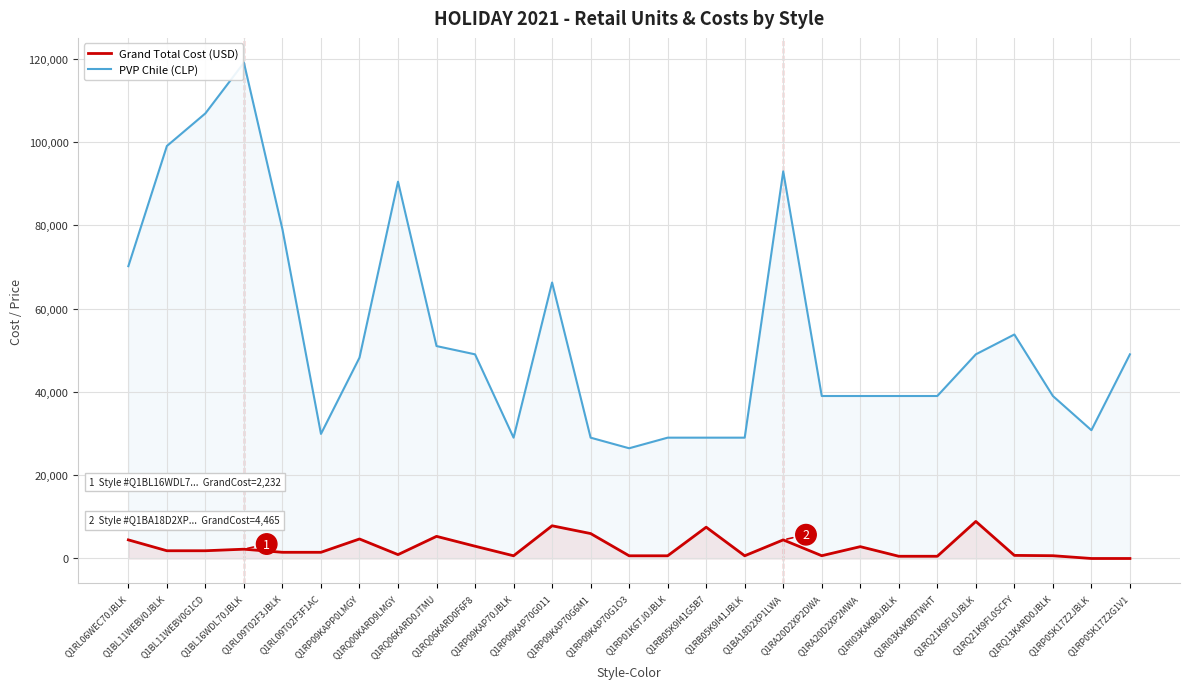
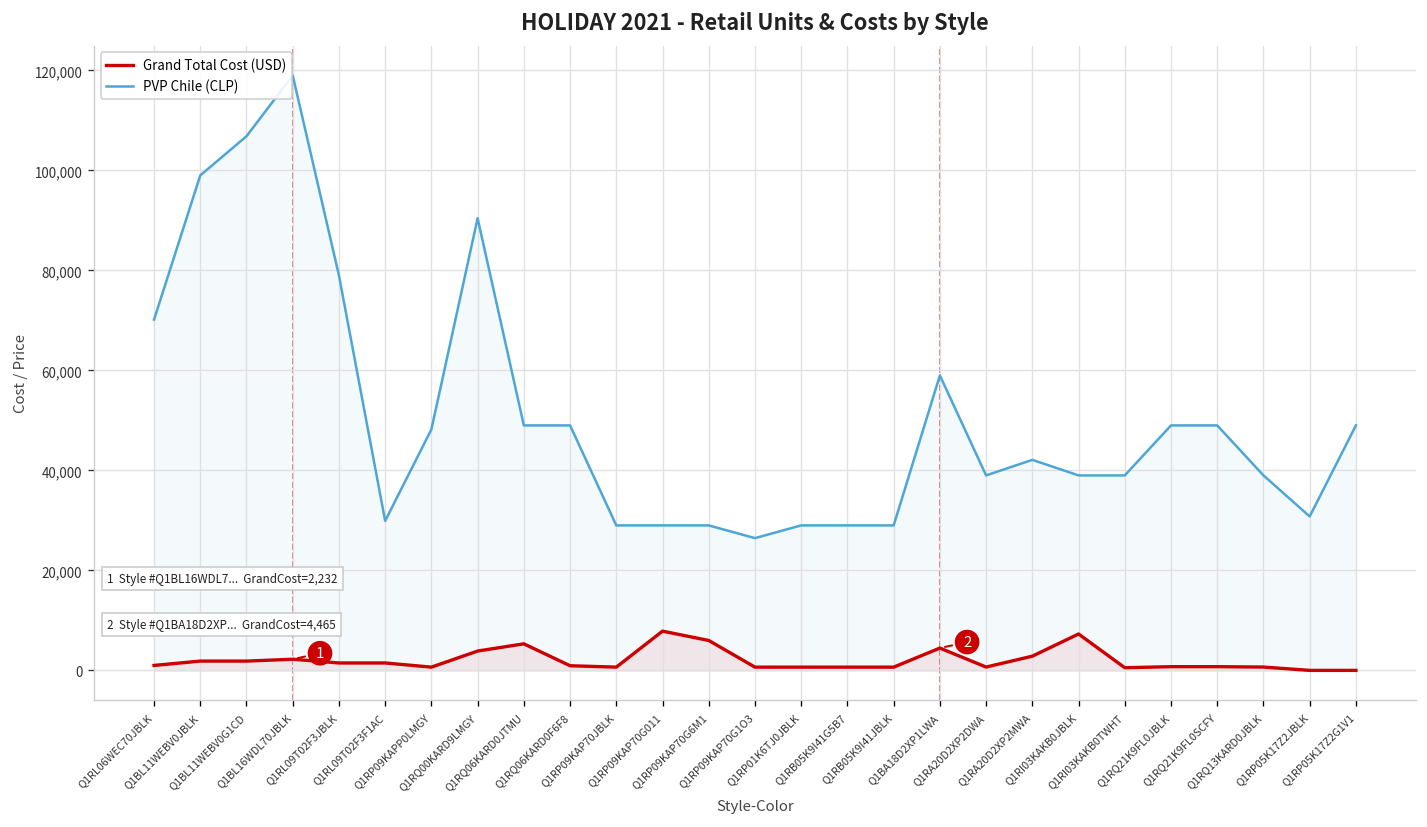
  {
    "Grand Total Cost (USD)": {
-     "Q1RL06WEC70JBLK": "4,000",
+     "Q1RL06WEC70JBLK": "1,000",
      "Q1BL11WEBV0JBLK": "2,000",
      "Q1BL11WEBV0G1CD": "2,000",
      "Q1RL09T02F3JBLK": "1,000",
      "Q1RL09T02F3F1AC": "1,000",
-     "Q1RP09KAPP0LMGY": "5,000",
-     "Q1RQ00KARD9LMGY": "1,000",
+     "Q1RP09KAPP0LMGY": "1,000",
+     "Q1RQ00KARD9LMGY": "4,000",
      "Q1RQ06KARD0JTMU": "5,000",
-     "Q1RQ06KARD0F6F8": "3,000",
+     "Q1RQ06KARD0F6F8": "1,000",
      "Q1RP09KAP70JBLK": "1,000",
      "Q1RP09KAP70G011": "8,000",
      "Q1RP09KAP70G6M1": "6,000",
      "Q1RP09KAP70G1O3": "1,000",
      "Q1RP01K6TJ0JBLK": "1,000",
-     "Q1RB05K9I41G5B7": "8,000",
+     "Q1RB05K9I41G5B7": "1,000",
      "Q1RB05K9I41JBLK": "1,000",
      "Q1RA20D2XP2DWA": "1,000",
      "Q1RA20D2XP2MWA": "3,000",
-     "Q1RI03KAKB0JBLK": "1,000",
+     "Q1RI03KAKB0JBLK": "7,000",
      "Q1RI03KAKB0TWHT": "1,000",
-     "Q1RQ21K9FL0JBLK": "9,000",
+     "Q1RQ21K9FL0JBLK": "1,000",
      "Q1RQ21K9FL0SCFY": "1,000",
      "Q1RQ13KARD0JBLK": "1,000",
      "Q1RP05K17Z2JBLK": "0",
      "Q1RP05K17Z2G1V1": "0"
    },
    "PVP Chile (CLP)": {
      "Q1RL06WEC70JBLK": "70,000",
      "Q1BL11WEBV0JBLK": "99,000",
      "Q1BL11WEBV0G1CD": "107,000",
      "Q1BL16WDL70JBLK": "119,000",
      "Q1RL09T02F3JBLK": "79,000",
      "Q1RL09T02F3F1AC": "30,000",
      "Q1RP09KAPP0LMGY": "48,000",
      "Q1RQ00KARD9LMGY": "90,000",
-     "Q1RQ06KARD0JTMU": "51,000",
+     "Q1RQ06KARD0JTMU": "49,000",
      "Q1RQ06KARD0F6F8": "49,000",
      "Q1RP09KAP70JBLK": "29,000",
-     "Q1RP09KAP70G011": "66,000",
+     "Q1RP09KAP70G011": "29,000",
      "Q1RP09KAP70G6M1": "29,000",
      "Q1RP09KAP70G1O3": "26,000",
      "Q1RP01K6TJ0JBLK": "29,000",
      "Q1RB05K9I41G5B7": "29,000",
      "Q1RB05K9I41JBLK": "29,000",
-     "Q1BA18D2XP1LWA": "93,000",
+     "Q1BA18D2XP1LWA": "59,000",
      "Q1RA20D2XP2DWA": "39,000",
-     "Q1RA20D2XP2MWA": "39,000",
+     "Q1RA20D2XP2MWA": "42,000",
      "Q1RI03KAKB0JBLK": "39,000",
      "Q1RI03KAKB0TWHT": "39,000",
      "Q1RQ21K9FL0JBLK": "49,000",
-     "Q1RQ21K9FL0SCFY": "54,000",
+     "Q1RQ21K9FL0SCFY": "49,000",
      "Q1RQ13KARD0JBLK": "39,000",
      "Q1RP05K17Z2JBLK": "31,000",
      "Q1RP05K17Z2G1V1": "49,000"
    }
  }
